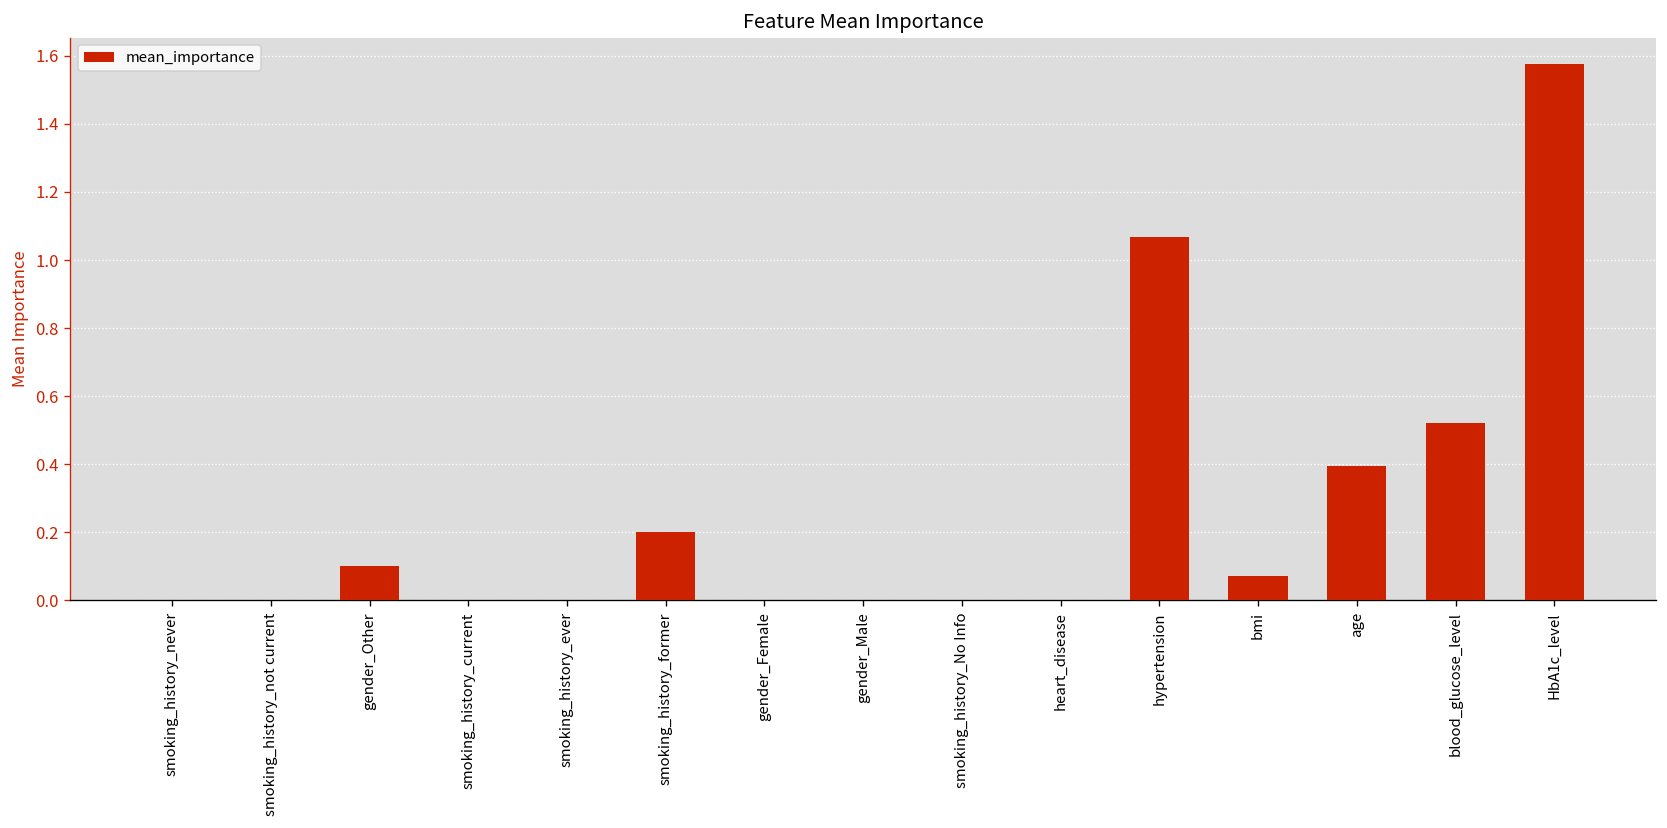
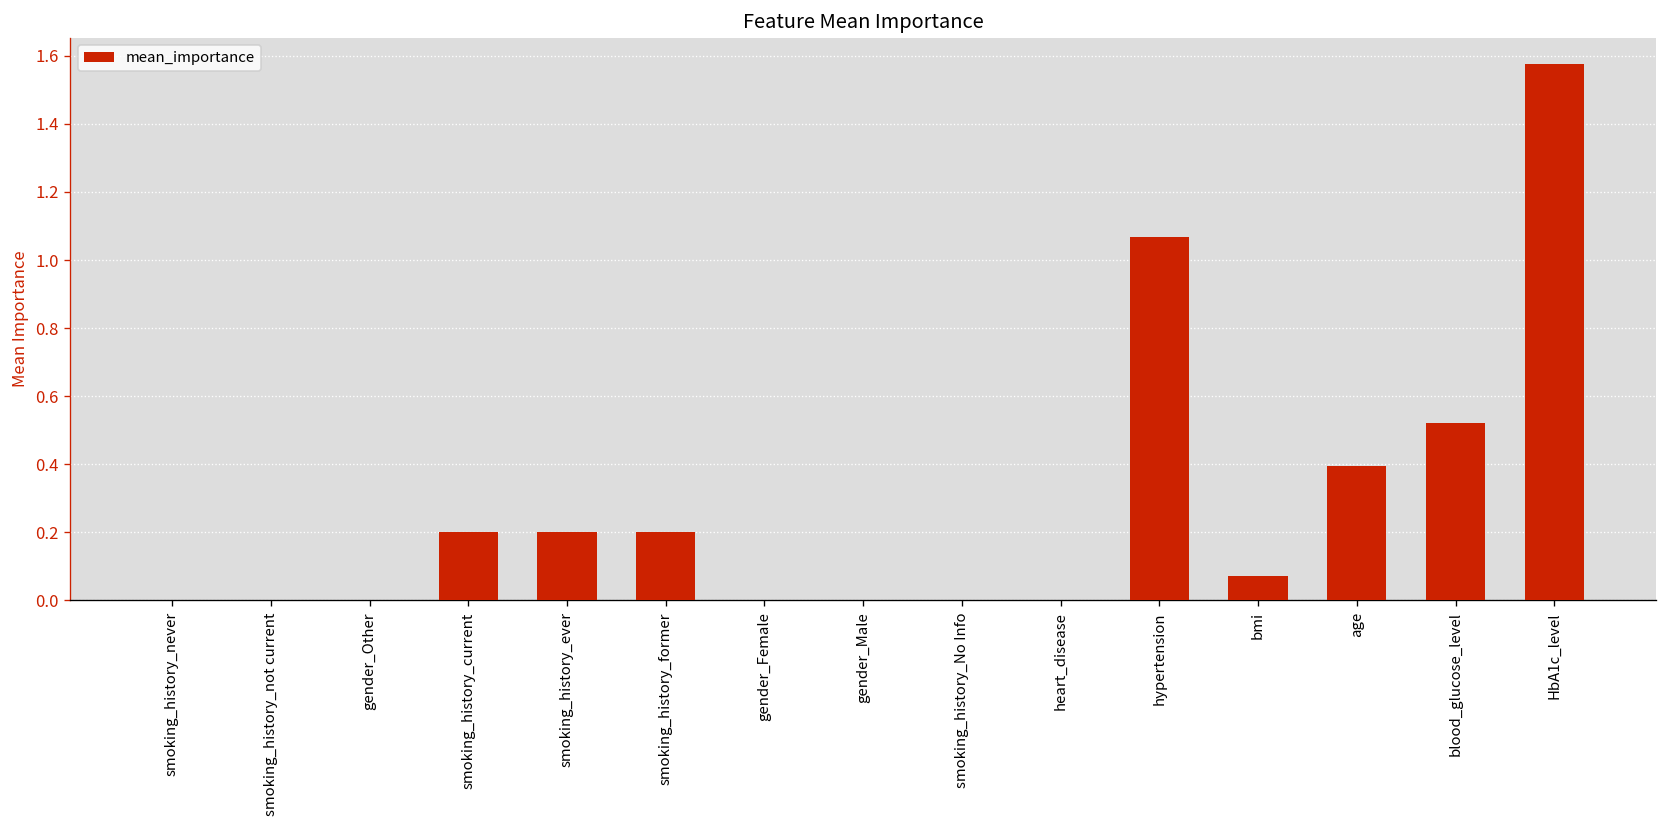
  {
-   "gender_Other": 0.1,
-   "smoking_history_current": 0.0,
-   "smoking_history_ever": 0.0,
+   "gender_Other": 0.0,
+   "smoking_history_current": 0.2,
+   "smoking_history_ever": 0.2,
    "smoking_history_former": 0.2,
    "hypertension": 1.07,
    "bmi": 0.07,
    "age": 0.4,
    "blood_glucose_level": 0.52,
    "HbA1c_level": 1.57
  }
